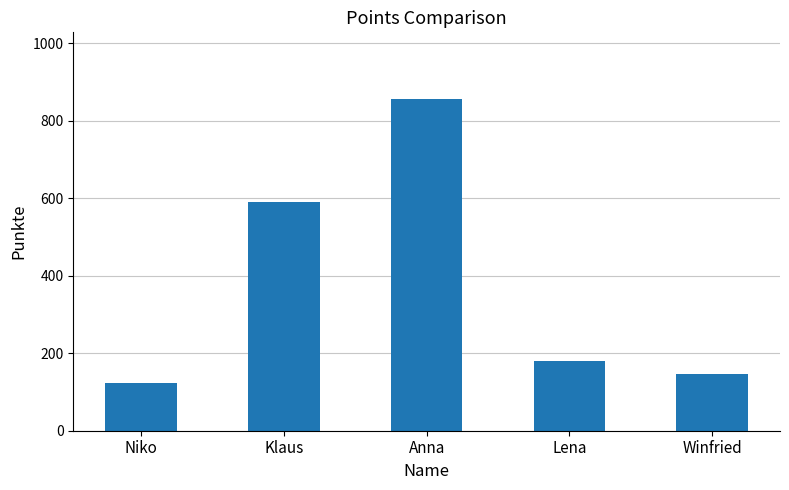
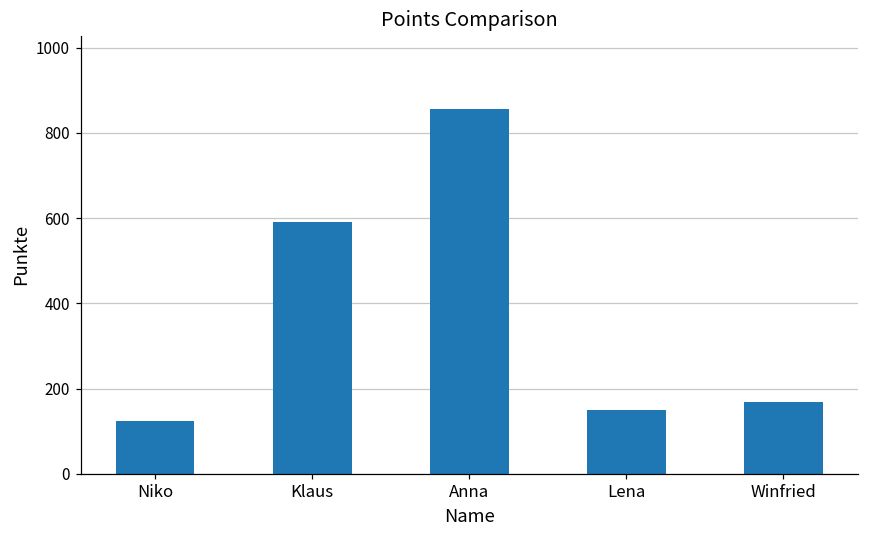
  {
    "Niko": 120,
    "Klaus": 590,
    "Anna": 860,
-   "Lena": 180,
-   "Winfried": 150
+   "Lena": 150,
+   "Winfried": 170
  }
